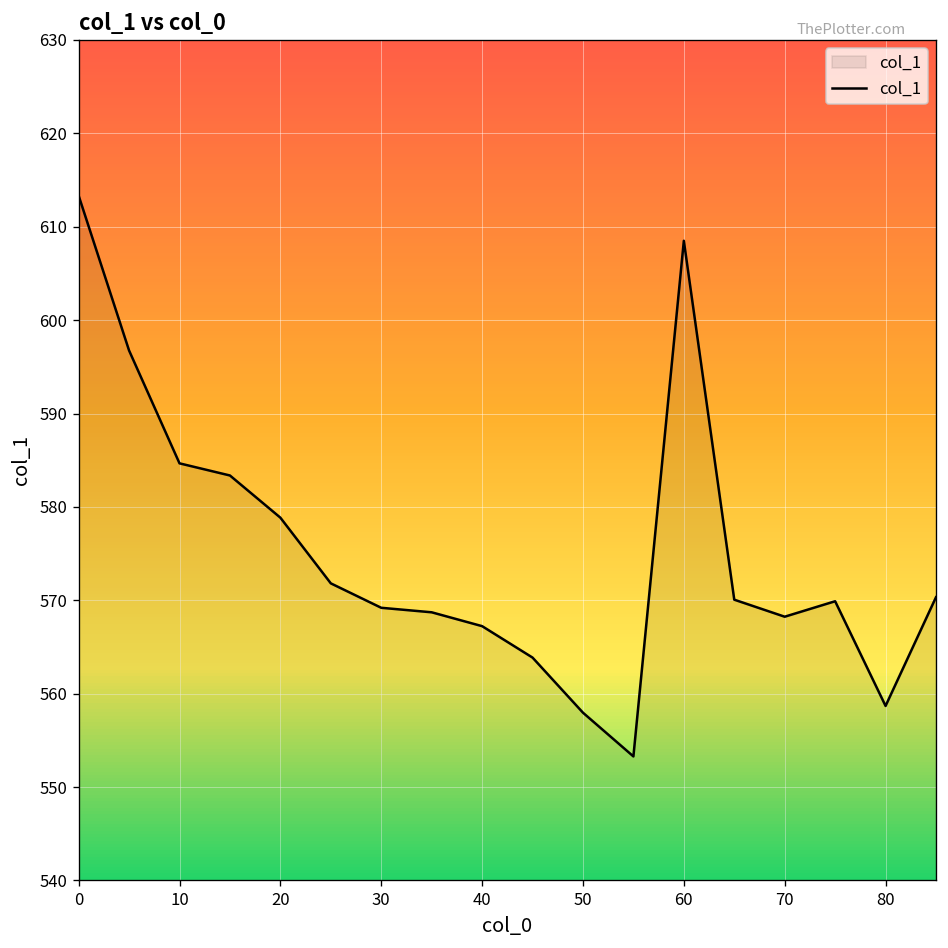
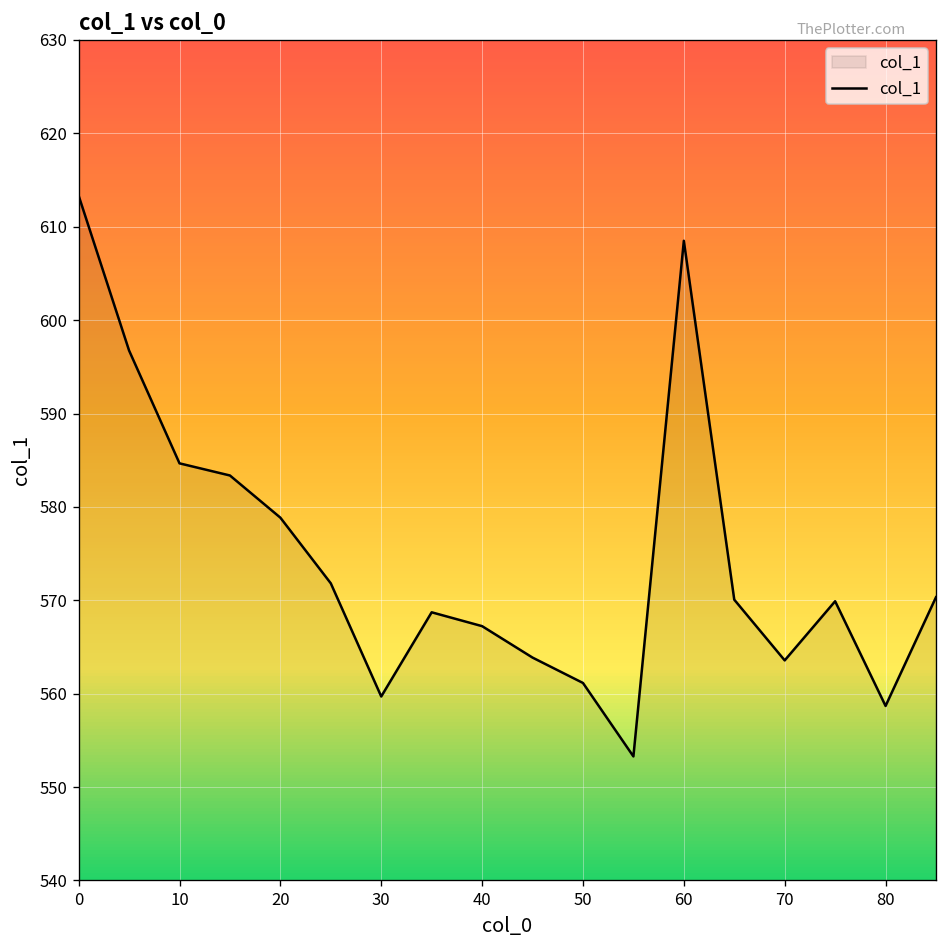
  {
    "0": 613,
    "10": 585,
    "20": 579,
-   "30": 569,
+   "30": 560,
    "40": 567,
-   "50": 558,
+   "50": 561,
    "60": 609,
-   "70": 568,
+   "70": 564,
    "80": 559
  }
